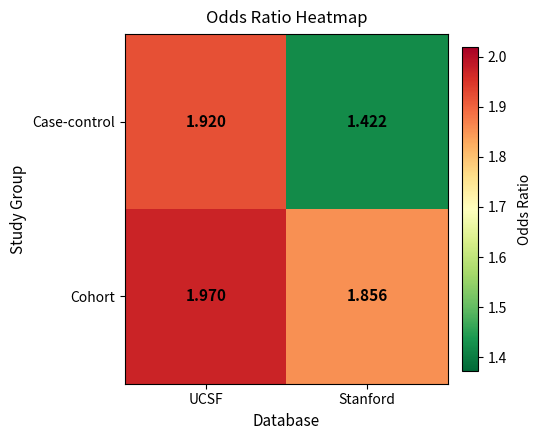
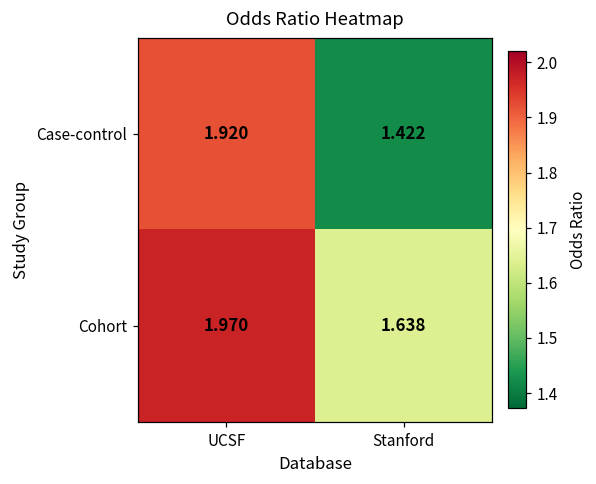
  {
    "Case-control": {
      "UCSF": 1.920,
      "Stanford": 1.422
    },
    "Cohort": {
      "UCSF": 1.970,
-     "Stanford": 1.856
+     "Stanford": 1.638
    }
  }
